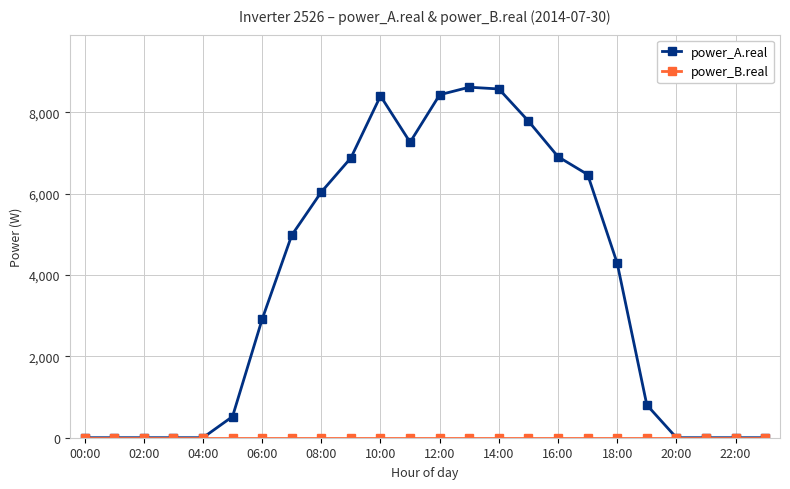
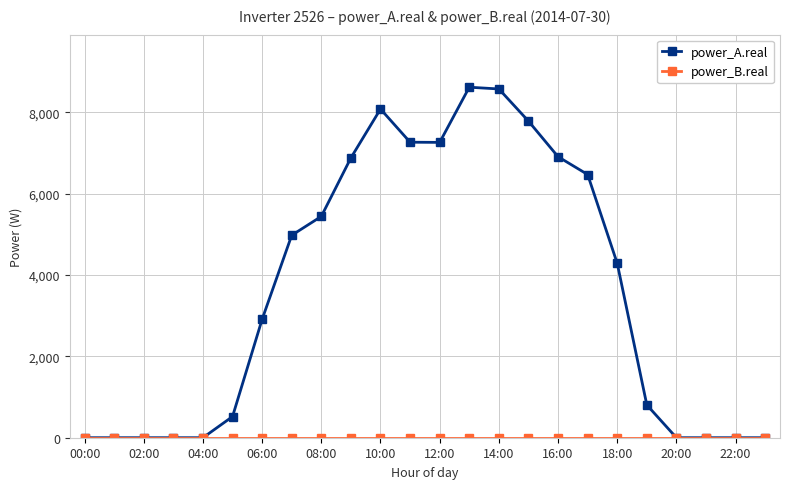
  {
    "power_A.real": {
      "06:00": "2,900",
-     "08:00": "6,000",
-     "10:00": "8,400",
-     "12:00": "8,400",
+     "08:00": "5,400",
+     "10:00": "8,100",
+     "12:00": "7,300",
      "14:00": "8,600",
      "16:00": "6,900",
      "18:00": "4,300"
    },
    "power_B.real": {
      "06:00": "0",
      "08:00": "0",
      "10:00": "0",
      "12:00": "0",
      "14:00": "0",
      "16:00": "0",
      "18:00": "0"
    }
  }
